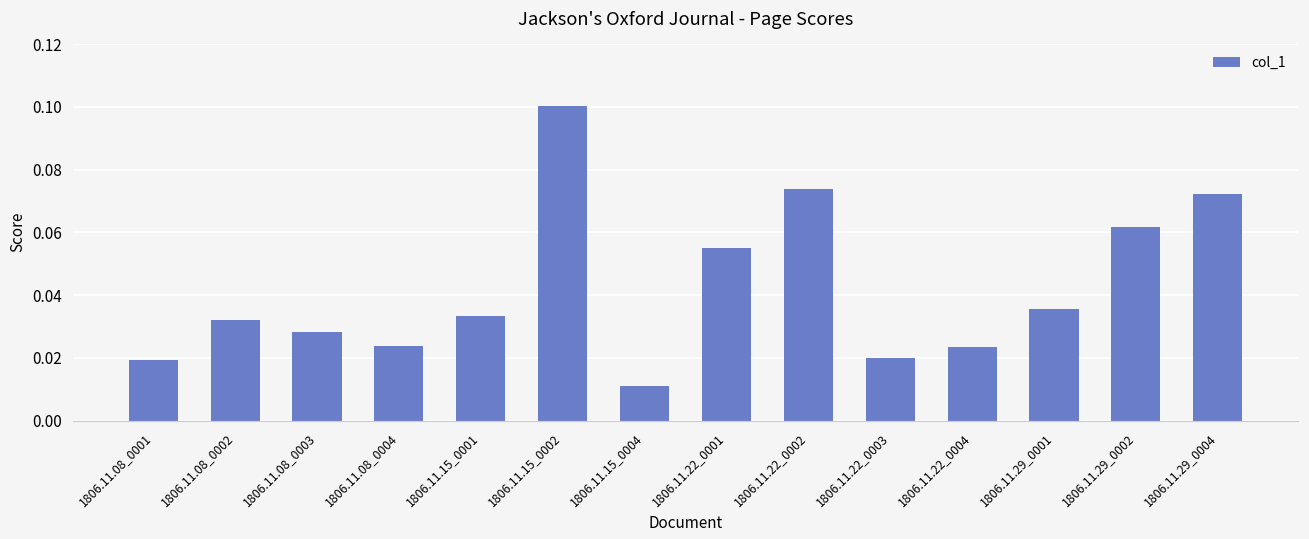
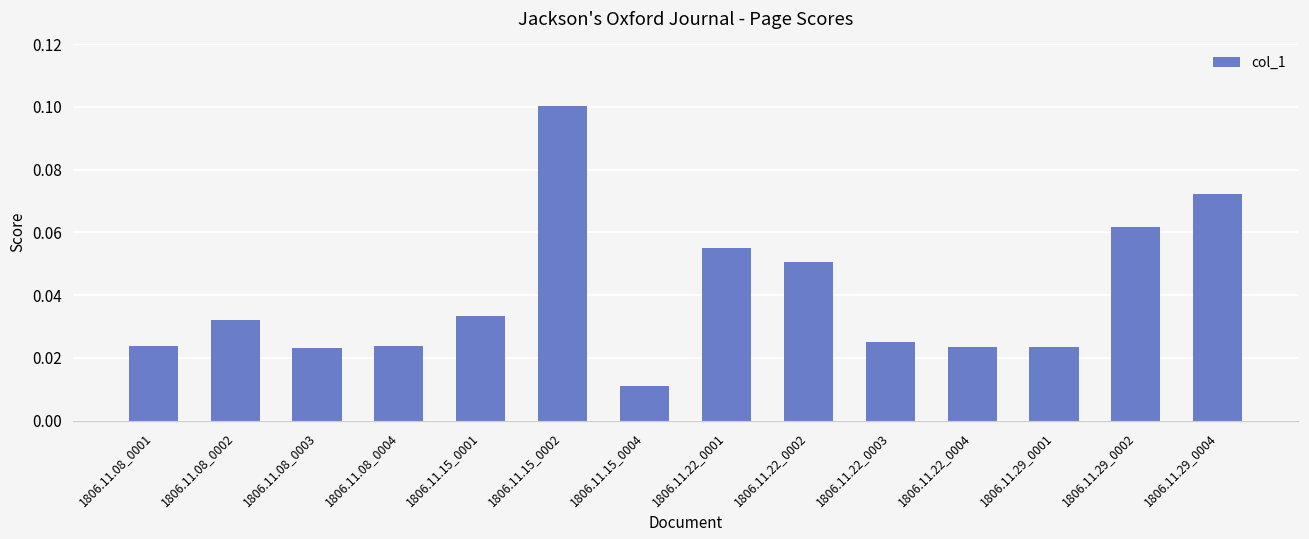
  {
-   "1806.11.08_0001": 0.019,
+   "1806.11.08_0001": 0.024,
    "1806.11.08_0002": 0.032,
-   "1806.11.08_0003": 0.028,
+   "1806.11.08_0003": 0.023,
    "1806.11.08_0004": 0.024,
    "1806.11.15_0001": 0.033,
    "1806.11.15_0002": 0.100,
    "1806.11.15_0004": 0.011,
    "1806.11.22_0001": 0.055,
-   "1806.11.22_0002": 0.074,
-   "1806.11.22_0003": 0.020,
+   "1806.11.22_0002": 0.050,
+   "1806.11.22_0003": 0.025,
    "1806.11.22_0004": 0.023,
-   "1806.11.29_0001": 0.036,
+   "1806.11.29_0001": 0.024,
    "1806.11.29_0002": 0.062,
    "1806.11.29_0004": 0.072
  }
